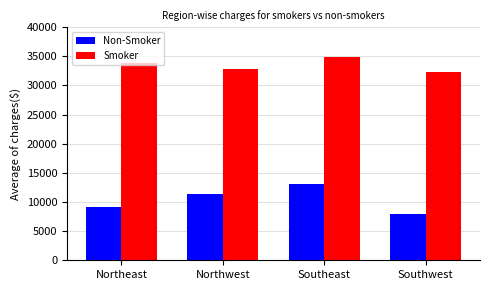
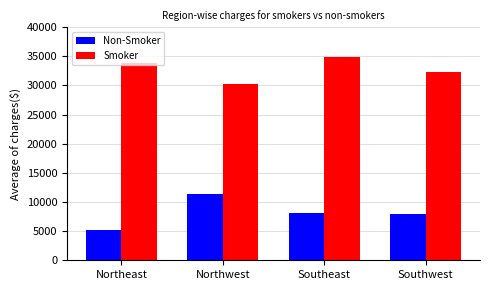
  {
    "Non-Smoker": {
-     "Northeast": 9000,
+     "Northeast": 5000,
      "Northwest": 11000,
-     "Southeast": 13000,
+     "Southeast": 8000,
      "Southwest": 8000
    },
    "Smoker": {
-     "Northwest": 33000,
+     "Northwest": 30000,
      "Southeast": 35000,
      "Southwest": 32000
    }
  }
